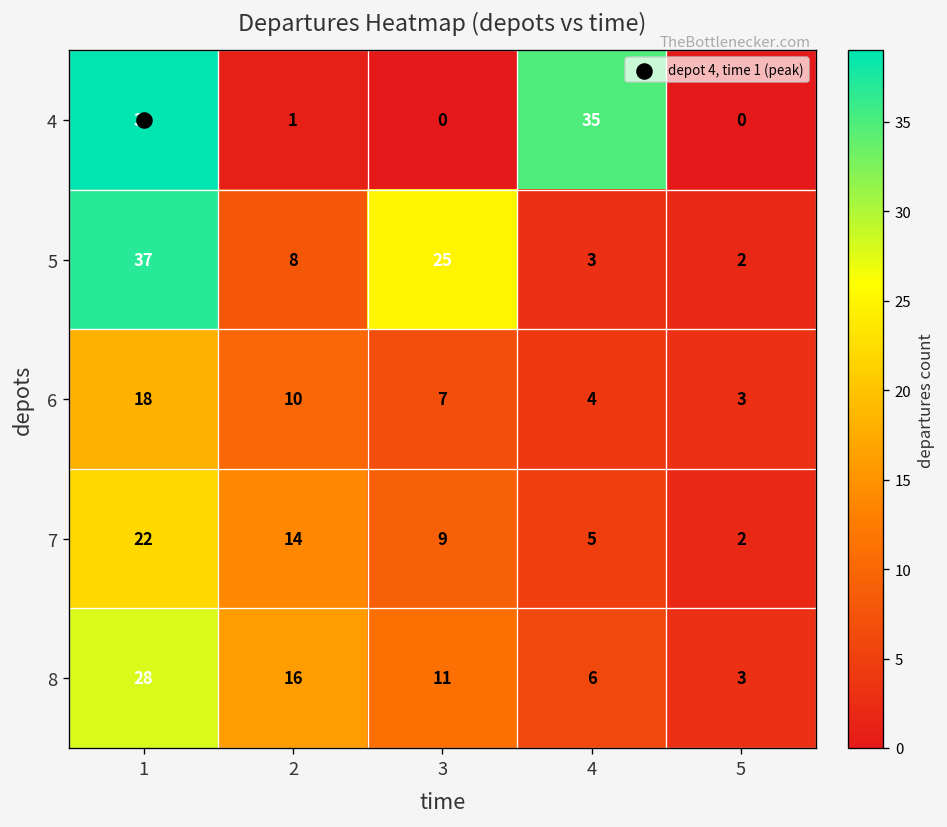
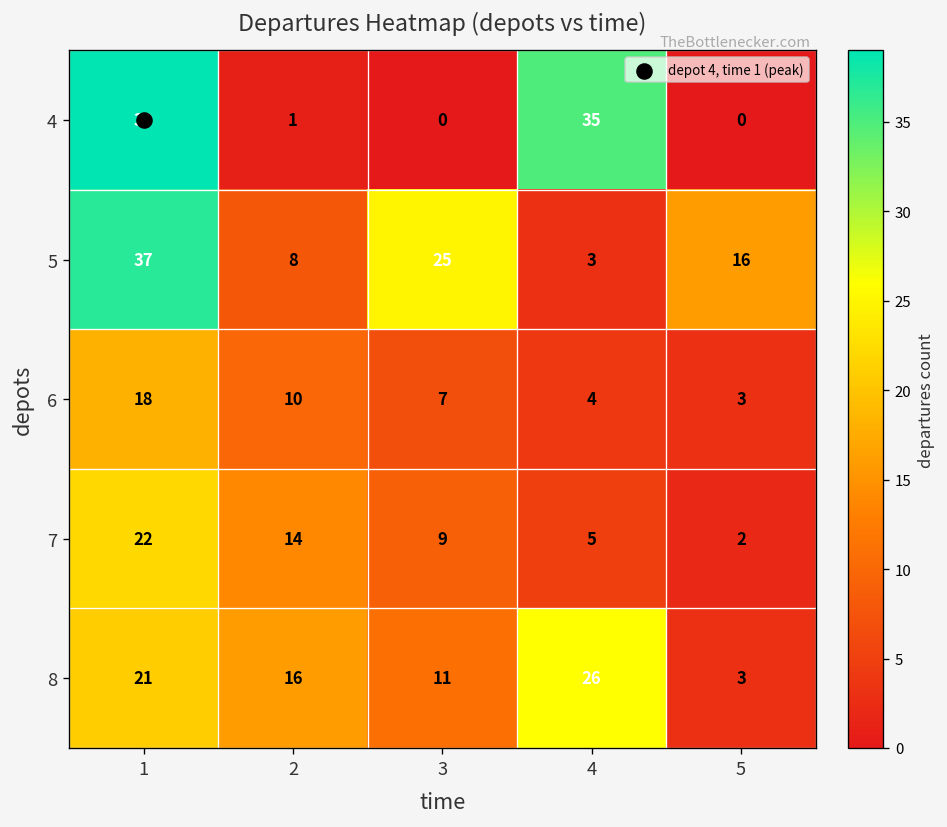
  {
    "4": {
      "2": 1,
      "3": 0,
      "4": 35,
      "5": 0
    },
    "5": {
      "1": 37,
      "2": 8,
      "3": 25,
      "4": 3,
-     "5": 2
+     "5": 16
    },
    "6": {
      "1": 18,
      "2": 10,
      "3": 7,
      "4": 4,
      "5": 3
    },
    "7": {
      "1": 22,
      "2": 14,
      "3": 9,
      "4": 5,
      "5": 2
    },
    "8": {
-     "1": 28,
+     "1": 21,
      "2": 16,
      "3": 11,
-     "4": 6,
+     "4": 26,
      "5": 3
    }
  }
